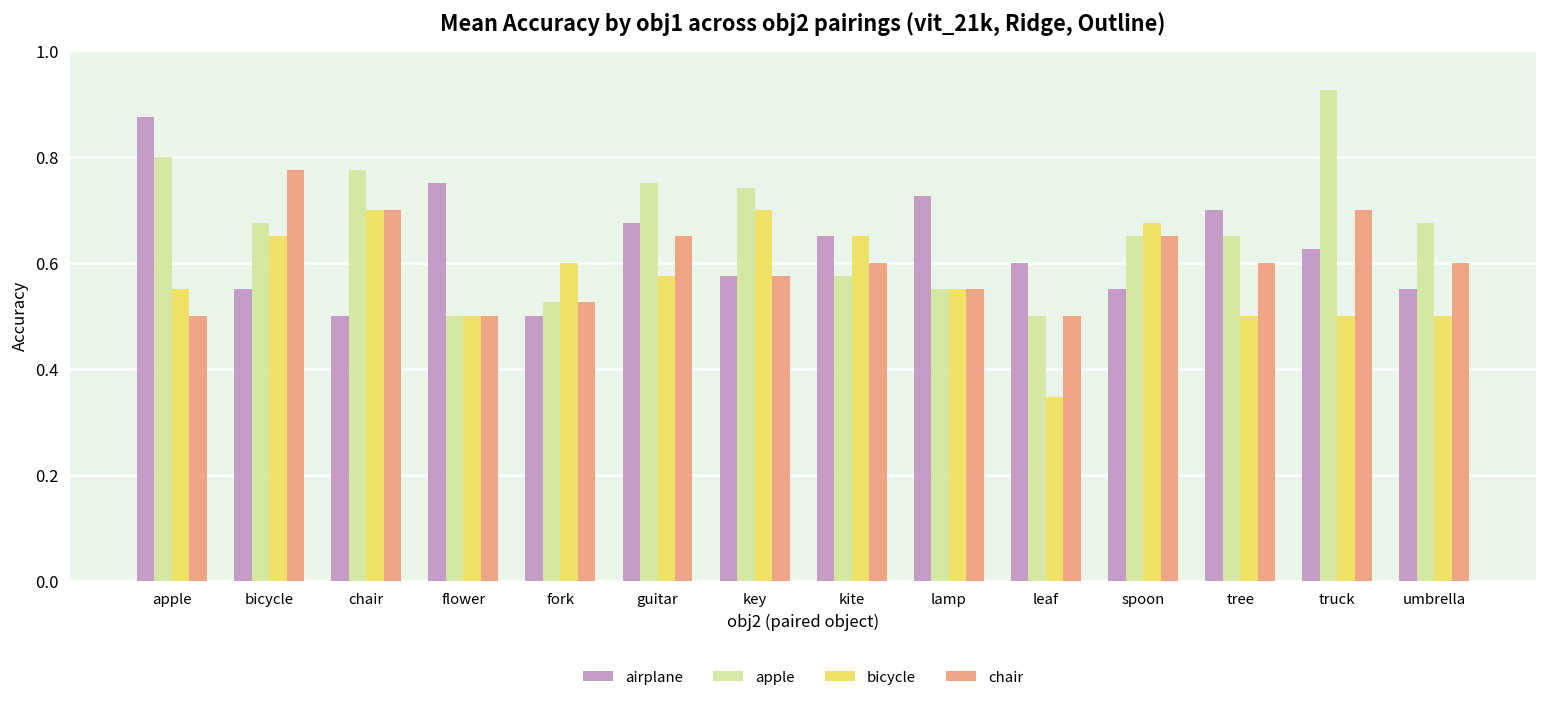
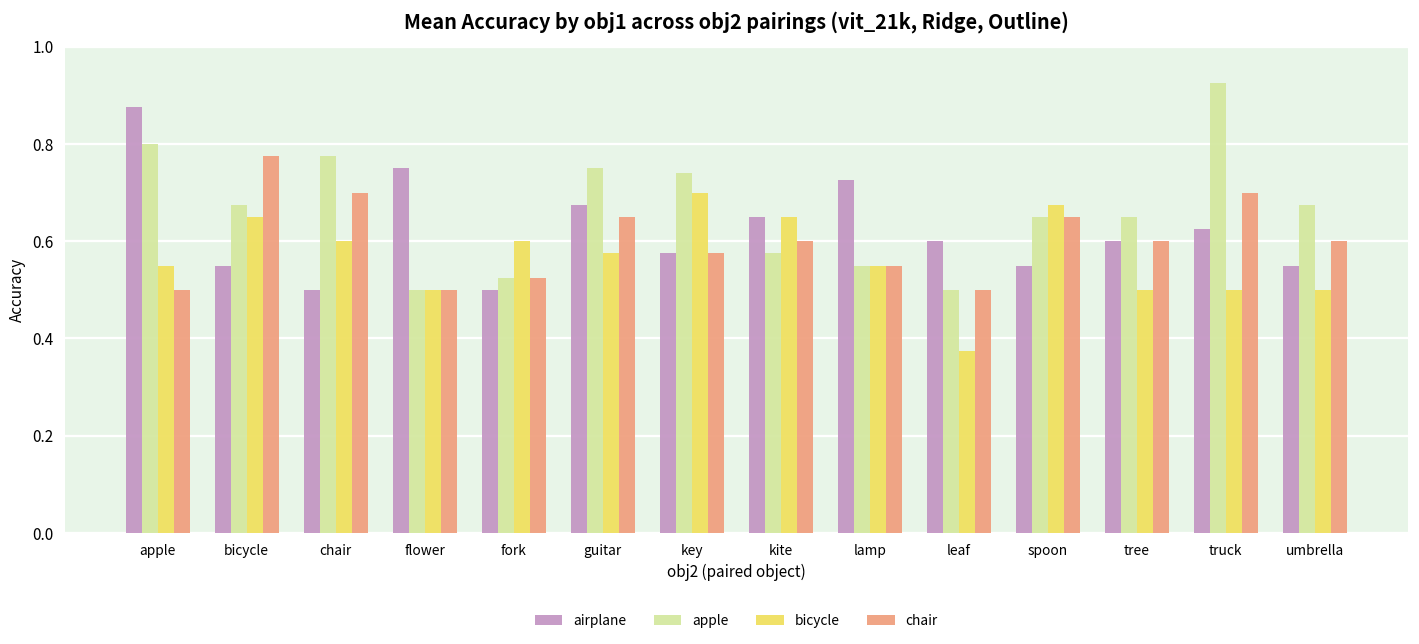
  {
    "airplane": {
      "apple": 0.88,
      "bicycle": 0.55,
      "chair": 0.5,
      "flower": 0.75,
      "fork": 0.5,
      "guitar": 0.68,
      "key": 0.58,
      "kite": 0.65,
      "lamp": 0.73,
      "leaf": 0.6,
      "spoon": 0.55,
-     "tree": 0.7,
+     "tree": 0.6,
      "truck": 0.63,
      "umbrella": 0.55
    },
    "apple": {
      "apple": 0.80,
      "bicycle": 0.68,
      "chair": 0.78,
      "flower": 0.50,
      "fork": 0.53,
      "guitar": 0.75,
      "key": 0.74,
      "kite": 0.58,
      "lamp": 0.55,
      "leaf": 0.50,
      "spoon": 0.65,
      "tree": 0.65,
      "truck": 0.93,
      "umbrella": 0.68
    },
    "bicycle": {
      "apple": 0.55,
      "bicycle": 0.65,
-     "chair": 0.7,
+     "chair": 0.6,
      "flower": 0.50,
      "fork": 0.60,
      "guitar": 0.58,
      "key": 0.70,
      "kite": 0.65,
      "lamp": 0.55,
-     "leaf": 0.35,
+     "leaf": 0.38,
      "spoon": 0.68,
      "tree": 0.50,
      "truck": 0.50,
      "umbrella": 0.50
    },
    "chair": {
      "apple": 0.50,
      "bicycle": 0.78,
      "chair": 0.70,
      "flower": 0.50,
      "fork": 0.53,
      "guitar": 0.65,
      "key": 0.58,
      "kite": 0.60,
      "lamp": 0.55,
      "leaf": 0.50,
      "spoon": 0.65,
      "tree": 0.60,
      "truck": 0.70,
      "umbrella": 0.60
    }
  }
